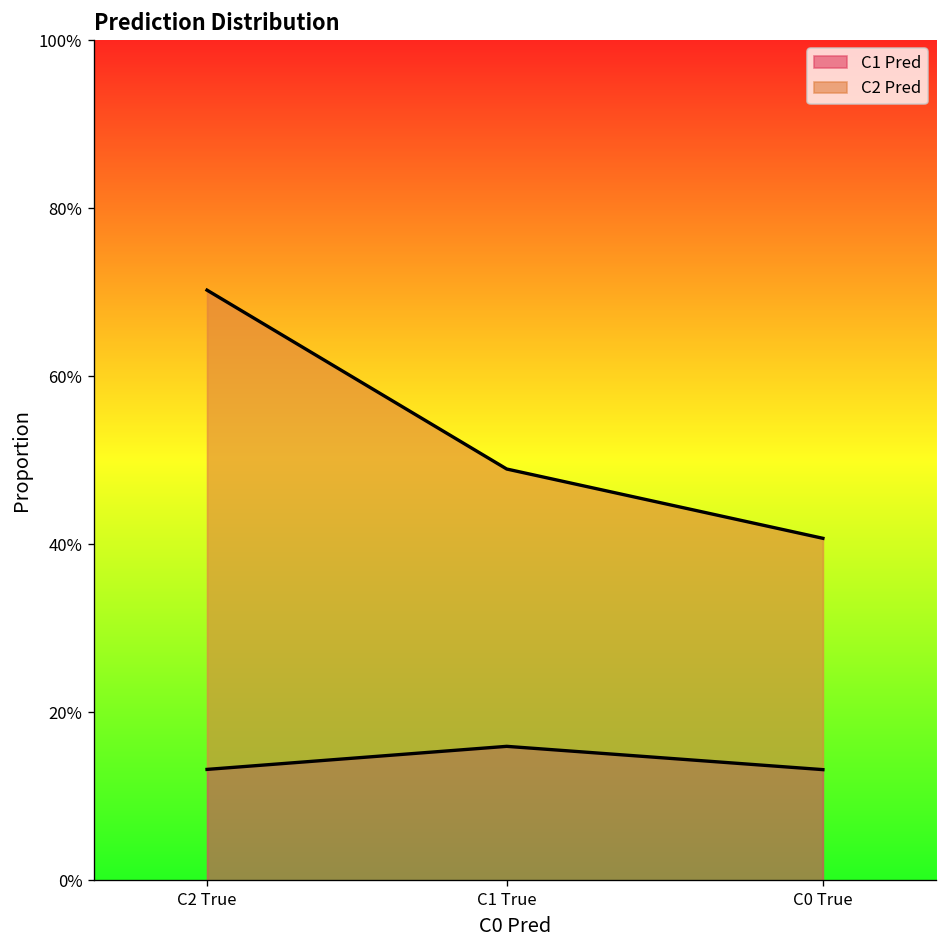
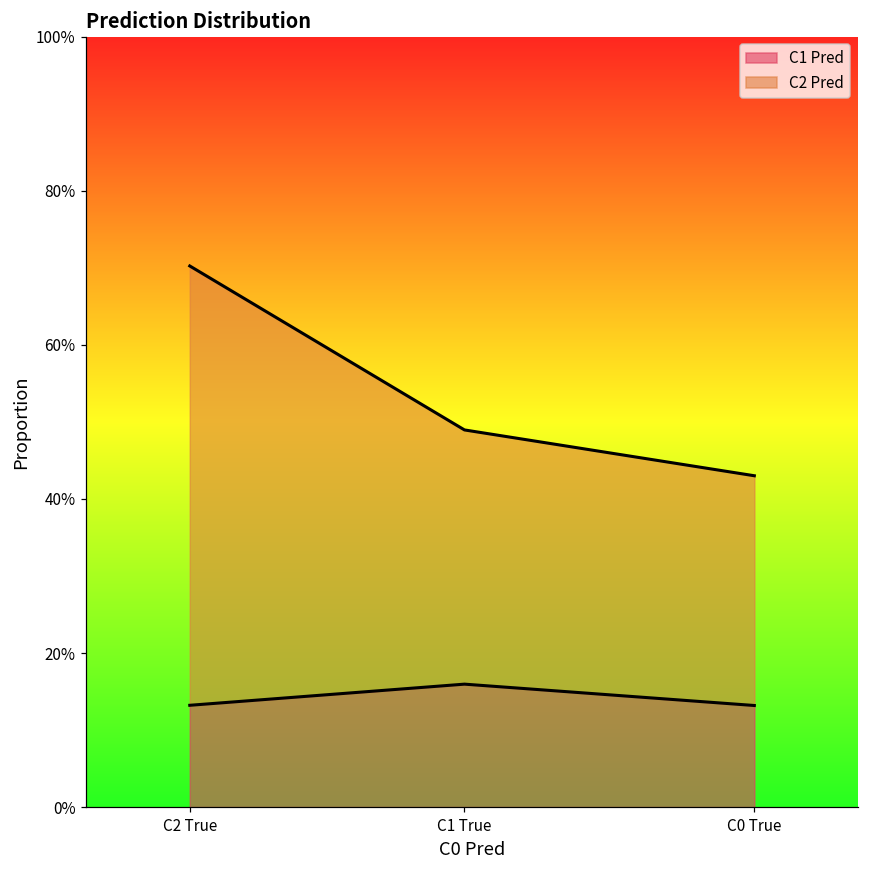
  {
    "C1 Pred": {
      "C2 True": "13%",
      "C1 True": "16%",
      "C0 True": "13%"
    },
    "C2 Pred": {
      "C2 True": "57%",
      "C1 True": "33%",
-     "C0 True": "28%"
+     "C0 True": "30%"
    }
  }
